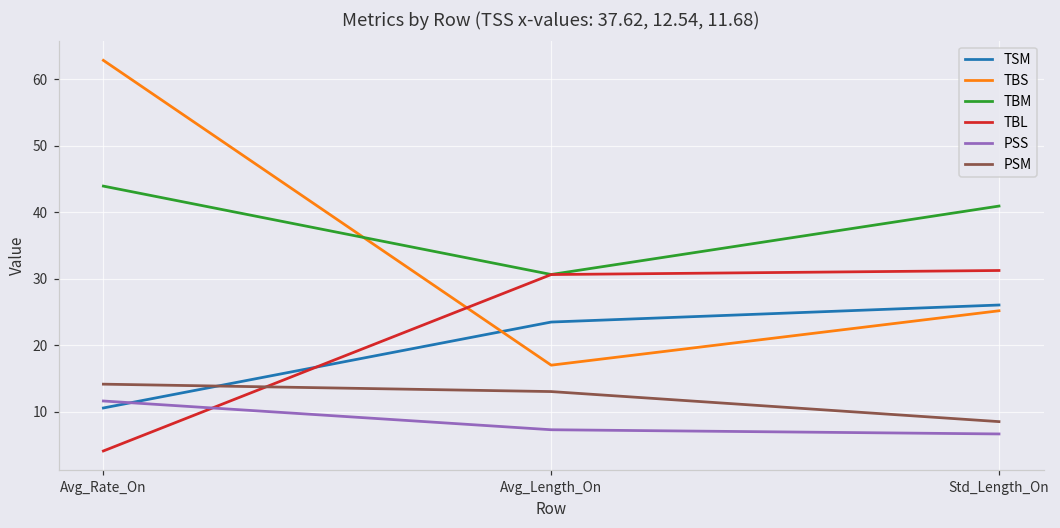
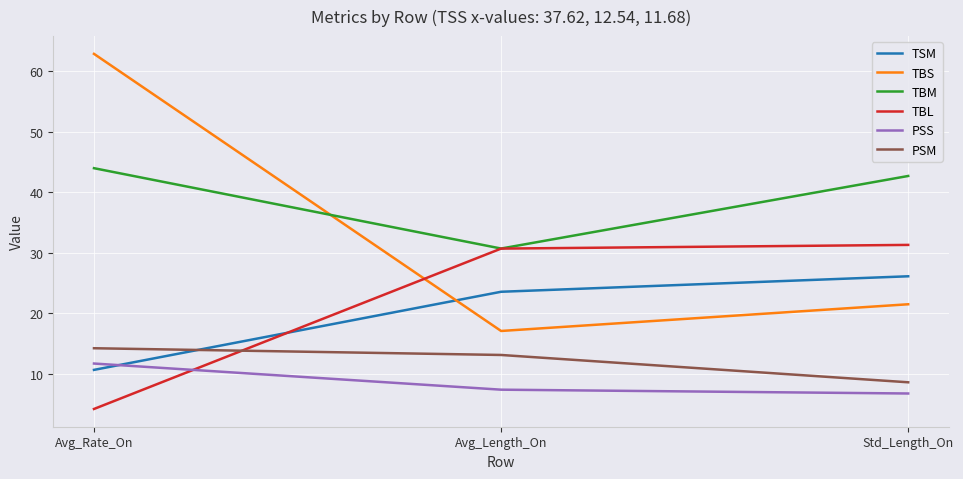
  {
    "TSM": {
      "Avg_Rate_On": 11,
      "Avg_Length_On": 24,
      "Std_Length_On": 26
    },
    "TBS": {
      "Avg_Rate_On": 63,
      "Avg_Length_On": 17,
-     "Std_Length_On": 25
+     "Std_Length_On": 21
    },
    "TBM": {
      "Avg_Rate_On": 44,
-     "Std_Length_On": 41
+     "Std_Length_On": 43
    },
    "TBL": {
      "Avg_Rate_On": 4,
      "Std_Length_On": 31
    },
    "PSS": {
      "Avg_Rate_On": 12,
      "Avg_Length_On": 7,
      "Std_Length_On": 7
    },
    "PSM": {
      "Avg_Rate_On": 14,
      "Avg_Length_On": 13,
      "Std_Length_On": 9
    }
  }
